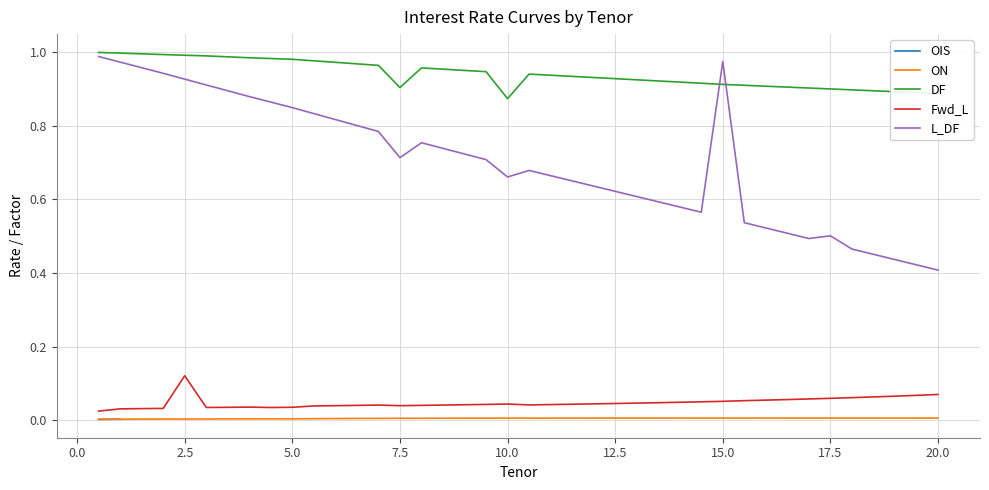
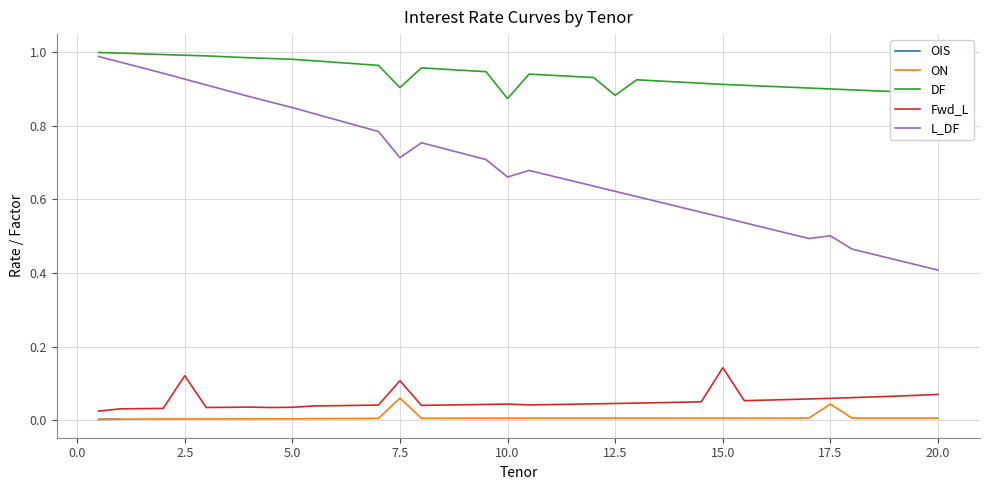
  {
    "ON": {
      "2.5": 0.00,
-     "7.5": 0.01,
+     "7.5": 0.06,
      "12.5": 0.01,
-     "17.5": 0.01
+     "17.5": 0.04
    },
    "DF": {
      "2.5": 0.99,
      "5.0": 0.98,
      "7.5": 0.90,
      "10.0": 0.87,
-     "12.5": 0.93,
+     "12.5": 0.88,
      "15.0": 0.91,
      "17.5": 0.90
    },
    "Fwd_L": {
      "2.5": 0.12,
      "5.0": 0.04,
-     "7.5": 0.04,
+     "7.5": 0.11,
      "10.0": 0.04,
      "12.5": 0.05,
-     "15.0": 0.05,
+     "15.0": 0.14,
      "17.5": 0.06,
      "20.0": 0.07
    },
    "L_DF": {
      "2.5": 0.93,
      "5.0": 0.85,
      "7.5": 0.71,
      "10.0": 0.66,
      "12.5": 0.62,
-     "15.0": 0.97,
+     "15.0": 0.55,
      "17.5": 0.50,
      "20.0": 0.41
    }
  }
